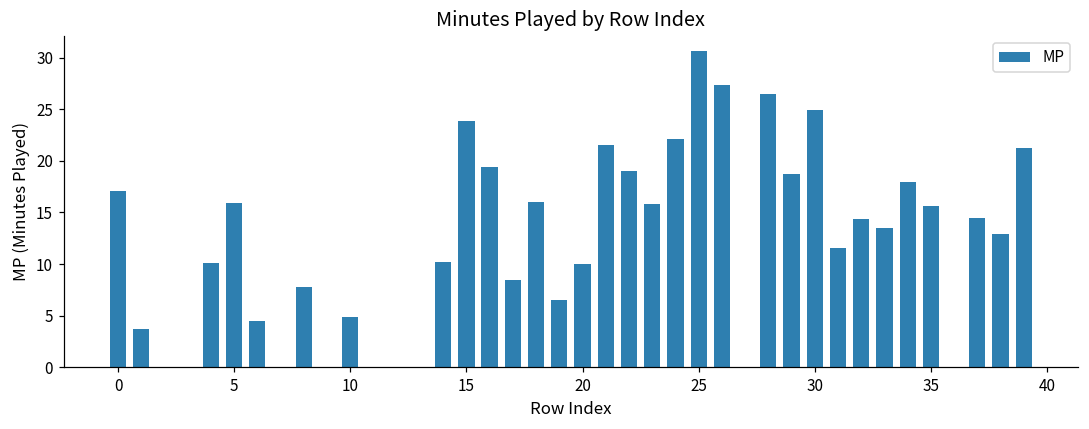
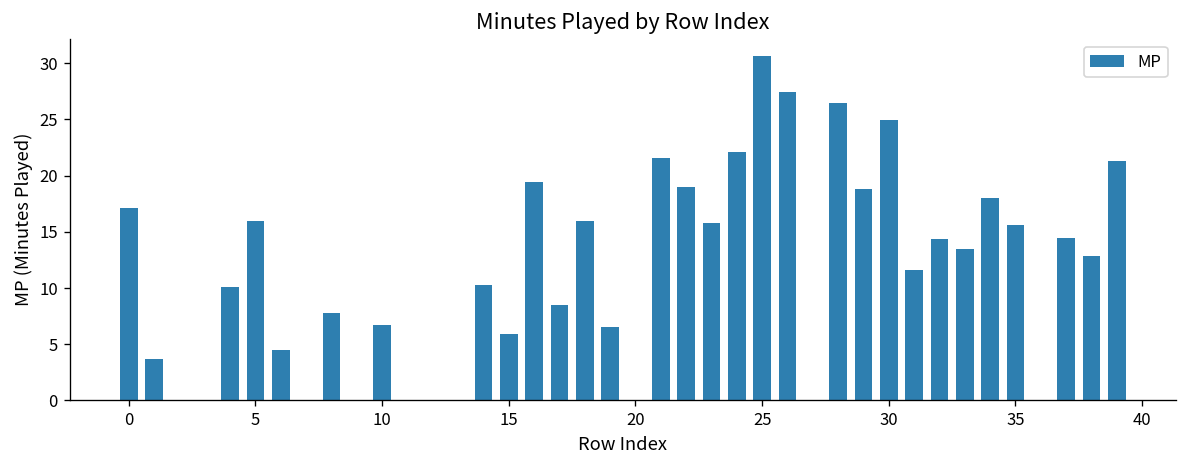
  {
    "0": 17,
    "5": 16,
-   "10": 5,
-   "15": 24,
-   "20": 10,
+   "10": 7,
+   "15": 6,
+   "20": 0,
    "25": 31,
    "30": 25,
    "35": 16
  }
